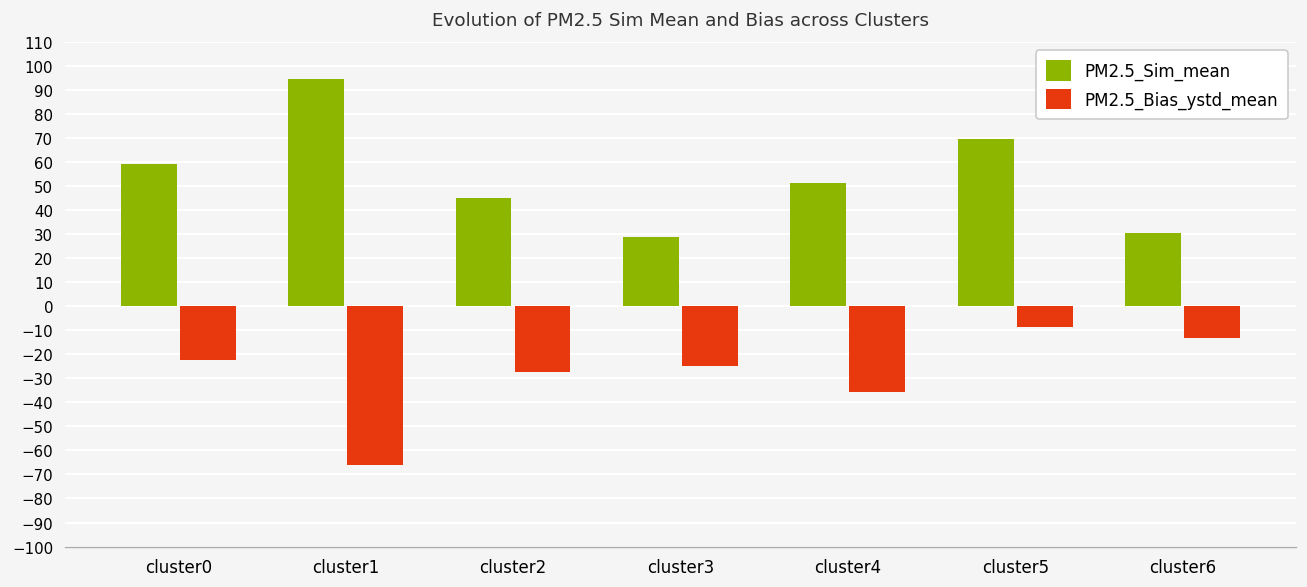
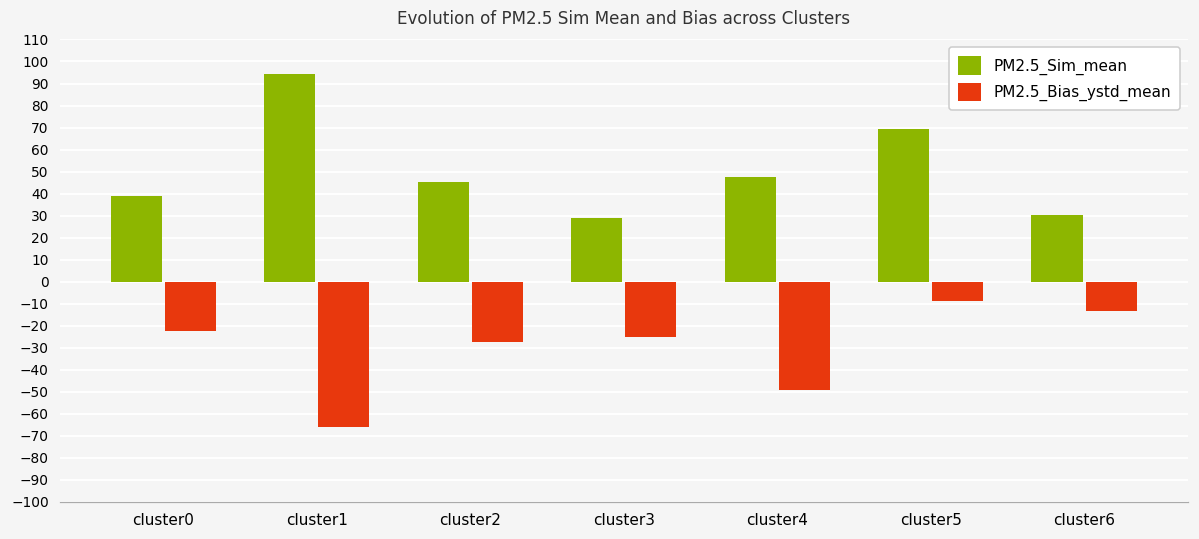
  {
    "PM2.5_Sim_mean": {
-     "cluster0": 59,
+     "cluster0": 39,
      "cluster1": 94,
      "cluster2": 45,
      "cluster3": 29,
-     "cluster4": 52,
+     "cluster4": 47,
      "cluster5": 70,
      "cluster6": 30
    },
    "PM2.5_Bias_ystd_mean": {
      "cluster0": -22,
      "cluster1": -66,
      "cluster2": -27,
      "cluster3": -25,
-     "cluster4": -36,
+     "cluster4": -49,
      "cluster5": -9,
      "cluster6": -13
    }
  }
